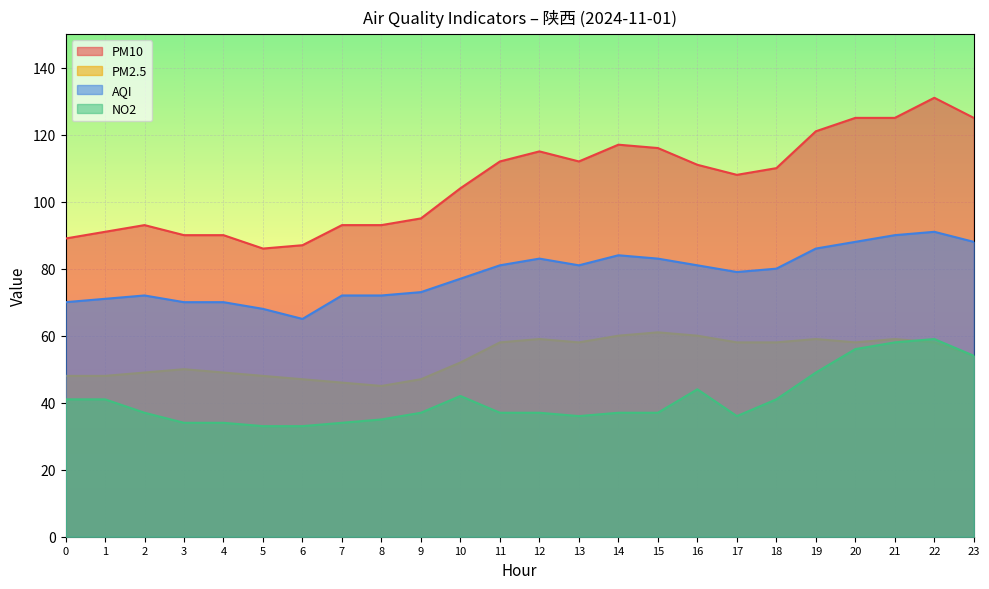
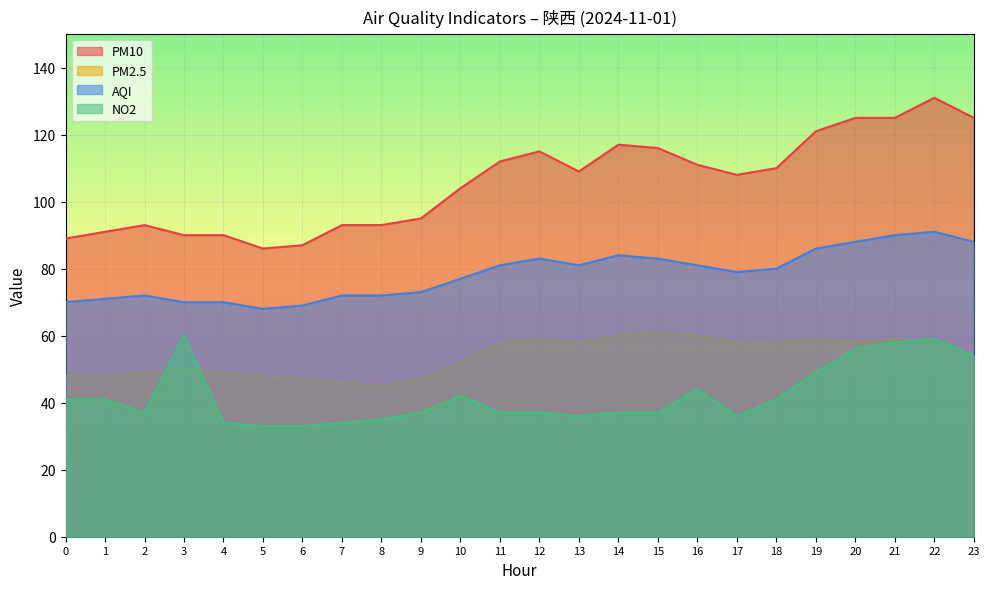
  {
    "PM10": {
      "0": 89,
      "1": 91,
      "2": 93,
      "3": 90,
      "4": 90,
      "5": 86,
      "6": 87,
      "7": 93,
      "8": 93,
      "9": 95,
      "10": 104,
      "11": 112,
      "12": 115,
-     "13": 112,
+     "13": 109,
      "14": 117,
      "15": 116,
      "16": 111,
      "17": 108,
      "18": 110,
      "19": 121,
      "20": 125,
      "21": 125,
      "22": 131,
      "23": 125
    },
    "PM2.5": {
      "0": 48,
      "1": 48,
      "2": 49,
      "3": 50,
      "4": 49,
      "5": 48,
      "6": 47,
      "7": 46,
      "8": 45,
      "9": 47,
      "10": 52,
      "11": 58,
      "12": 59,
      "13": 58,
      "14": 60,
      "15": 61,
      "16": 60,
      "17": 58,
      "18": 58,
      "19": 59,
      "20": 58,
      "21": 59,
      "22": 58
    },
    "AQI": {
      "0": 70,
      "1": 71,
      "2": 72,
      "3": 70,
      "4": 70,
      "5": 68,
-     "6": 65,
+     "6": 69,
      "7": 72,
      "8": 72,
      "9": 73,
      "10": 77,
      "11": 81,
      "12": 83,
      "13": 81,
      "14": 84,
      "15": 83,
      "16": 81,
      "17": 79,
      "18": 80,
      "19": 86,
      "20": 88,
      "21": 90,
      "22": 91,
      "23": 88
    },
    "NO2": {
      "0": 41,
      "1": 41,
      "2": 37,
-     "3": 34,
+     "3": 60,
      "4": 34,
      "5": 33,
      "6": 33,
      "7": 34,
      "8": 35,
      "9": 37,
      "10": 42,
      "11": 37,
      "12": 37,
      "13": 36,
      "14": 37,
      "15": 37,
      "16": 44,
      "17": 36,
      "18": 41,
      "19": 49,
      "20": 56,
      "21": 58,
      "22": 59
    }
  }
